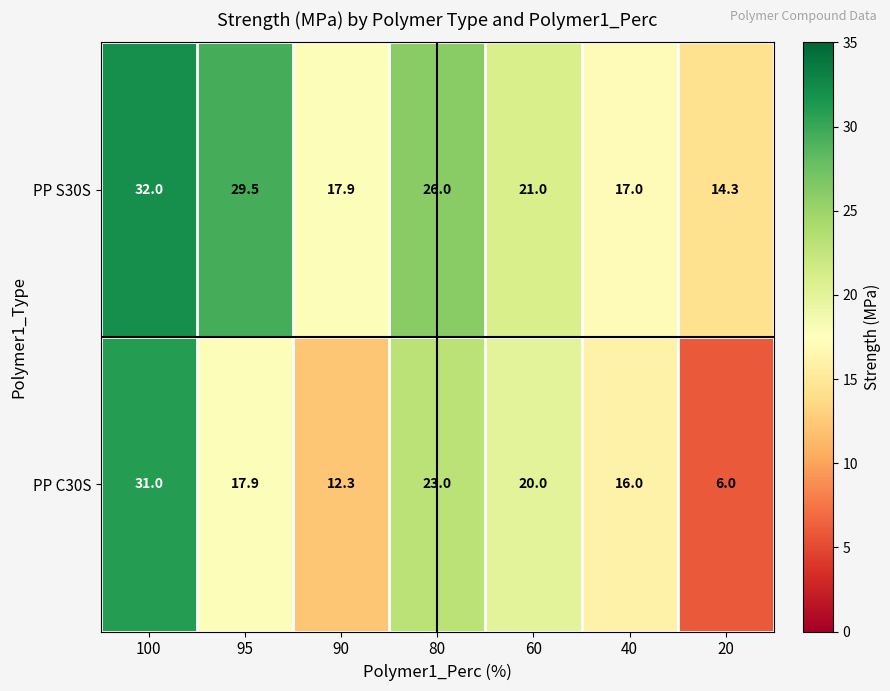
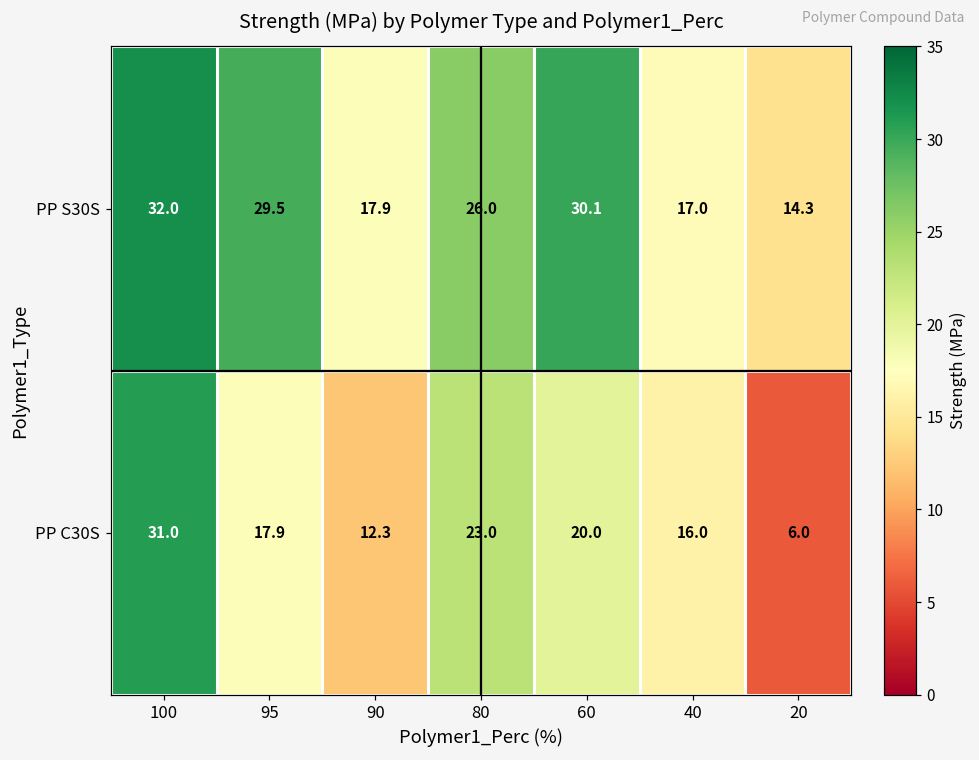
  {
    "PP S30S": {
      "100": 32.0,
      "95": 29.5,
      "90": 17.9,
      "80": 26.0,
-     "60": 21.0,
+     "60": 30.1,
      "40": 17.0,
      "20": 14.3
    },
    "PP C30S": {
      "100": 31.0,
      "95": 17.9,
      "90": 12.3,
      "80": 23.0,
      "60": 20.0,
      "40": 16.0,
      "20": 6.0
    }
  }
